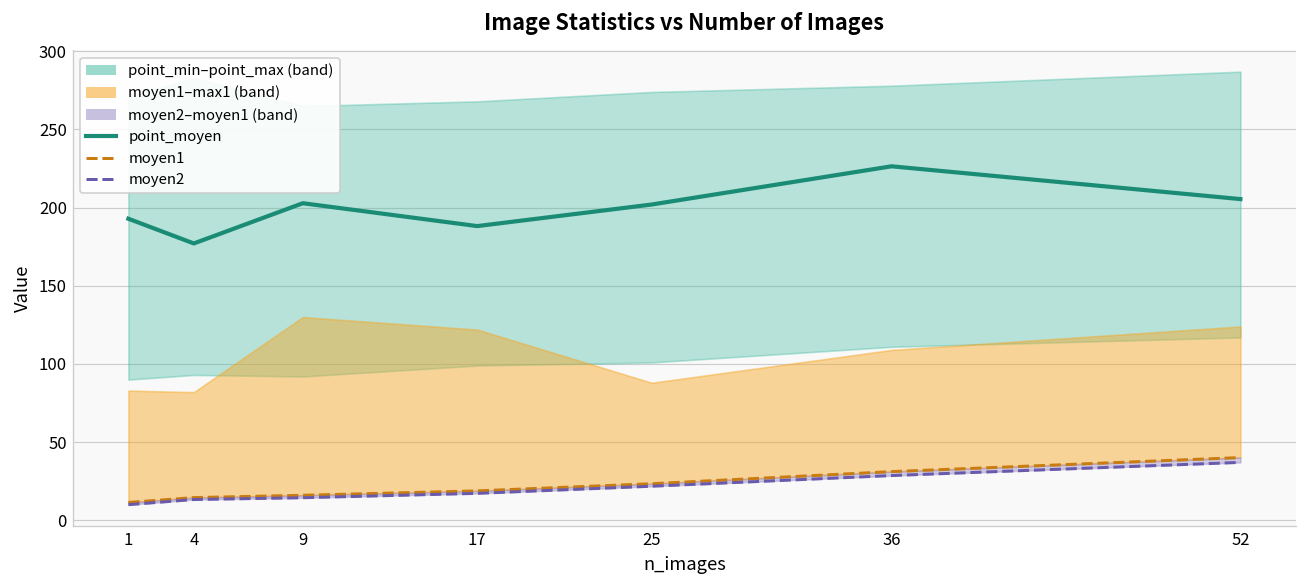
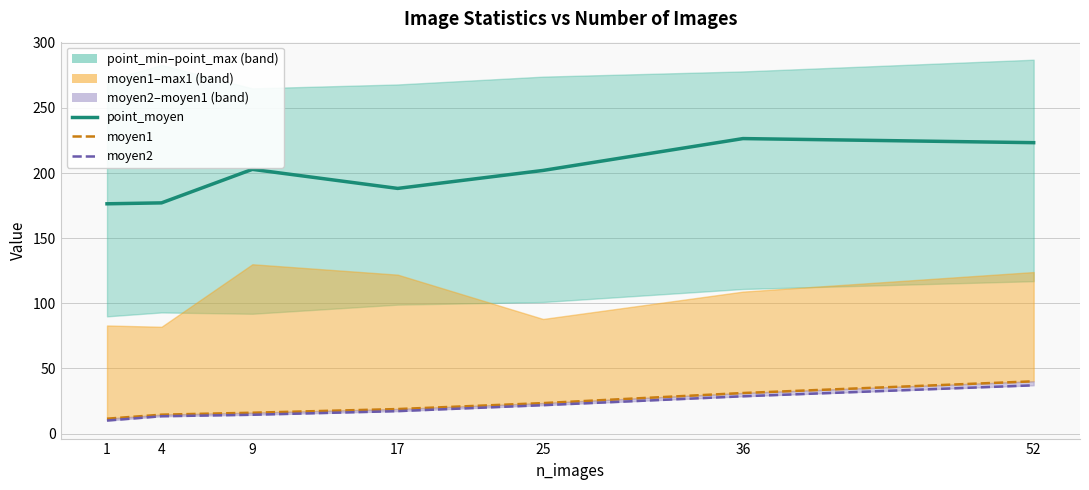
  {
    "point_moyen": {
-     "1": 193,
+     "1": 176,
      "4": 177,
      "9": 203,
      "17": 188,
      "25": 202,
      "36": 226,
-     "52": 205
+     "52": 223
    },
    "moyen2": {
      "36": 29,
      "52": 37
    }
  }
